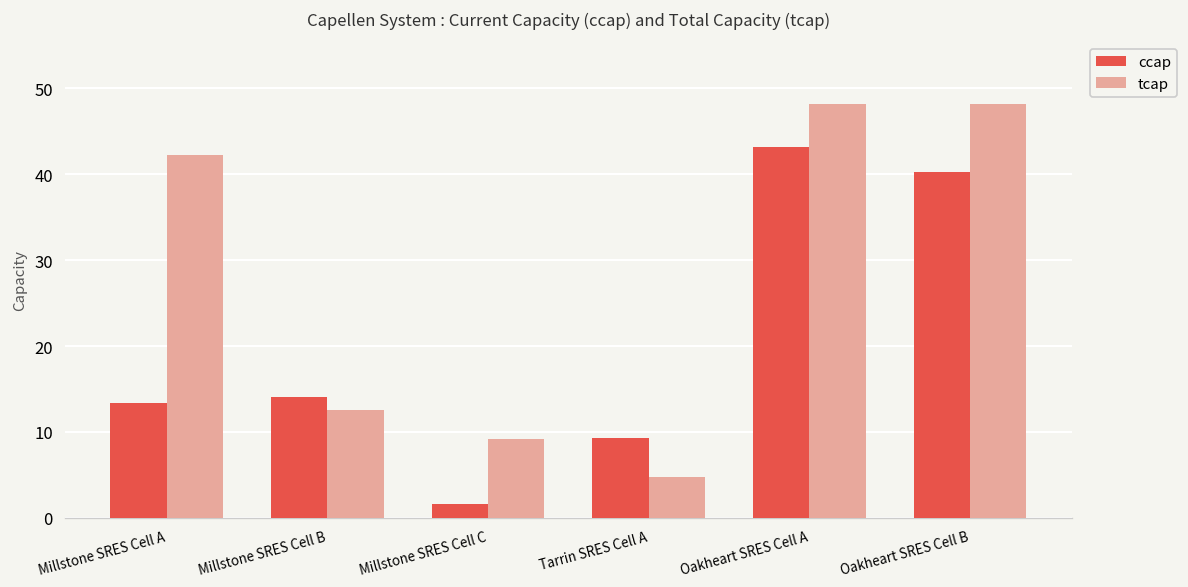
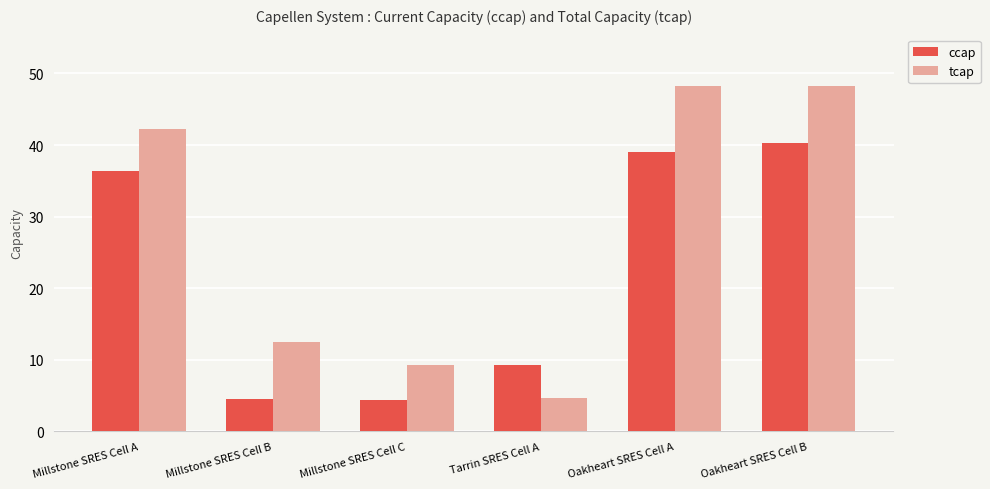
  {
    "ccap": {
-     "Millstone SRES Cell A": 13,
-     "Millstone SRES Cell B": 14,
-     "Millstone SRES Cell C": 2,
+     "Millstone SRES Cell A": 36,
+     "Millstone SRES Cell B": 5,
+     "Millstone SRES Cell C": 4,
      "Tarrin SRES Cell A": 9,
-     "Oakheart SRES Cell A": 43,
+     "Oakheart SRES Cell A": 39,
      "Oakheart SRES Cell B": 40
    },
    "tcap": {
      "Millstone SRES Cell A": 42,
      "Millstone SRES Cell B": 13,
      "Millstone SRES Cell C": 9,
      "Tarrin SRES Cell A": 5,
      "Oakheart SRES Cell A": 48,
      "Oakheart SRES Cell B": 48
    }
  }
